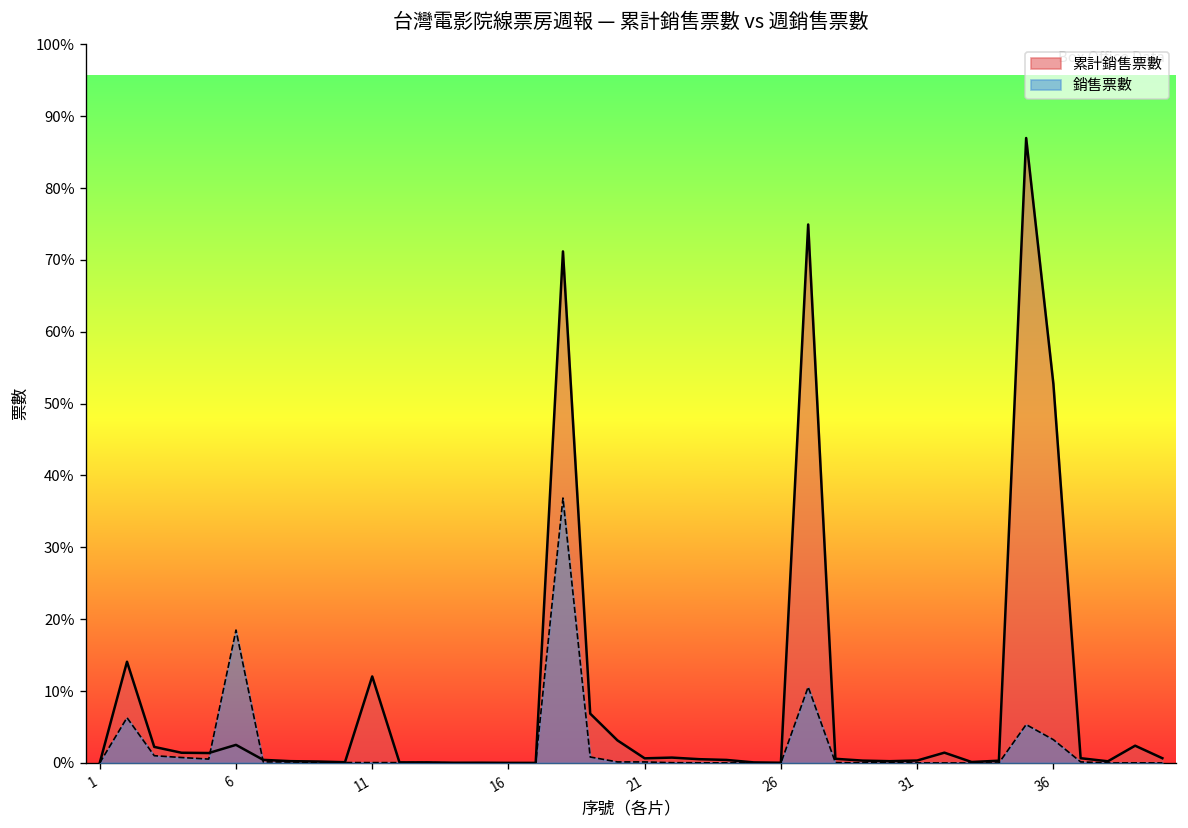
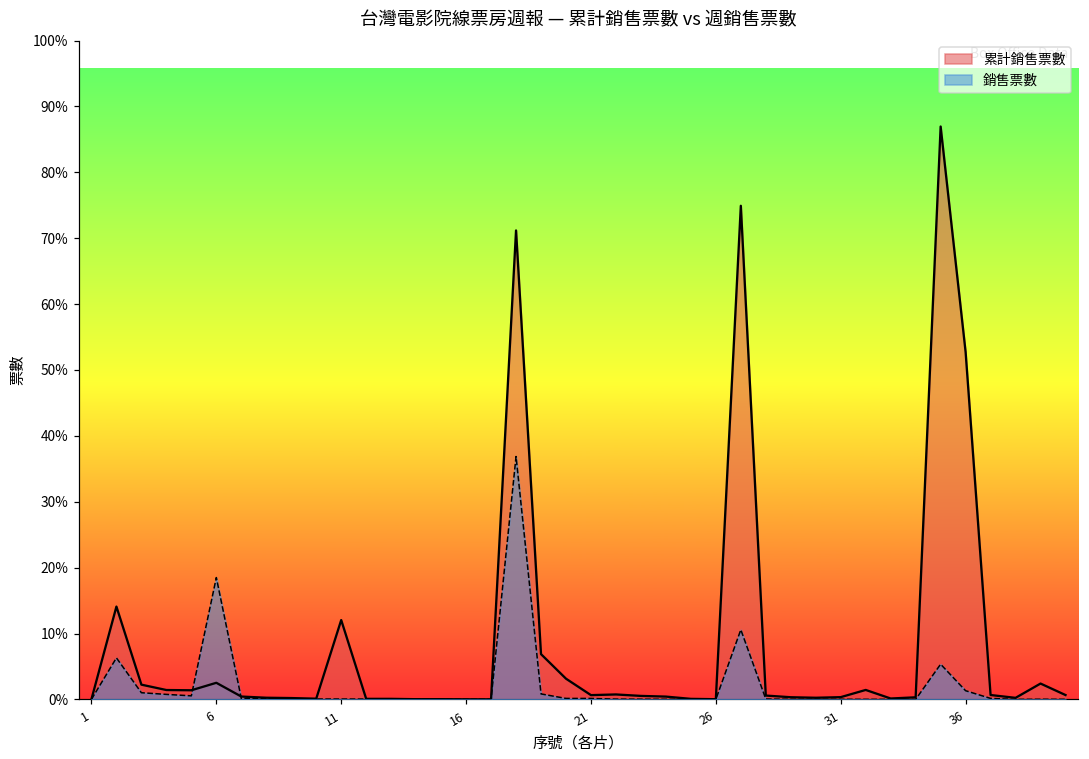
  {
    "累計銷售票數": {
      "6": "3%",
      "11": "12%",
      "21": "1%",
      "36": "53%"
    },
    "銷售票數": {
      "6": "18%",
      "11": "0%",
      "21": "0%",
-     "36": "3%"
+     "36": "1%"
    }
  }
